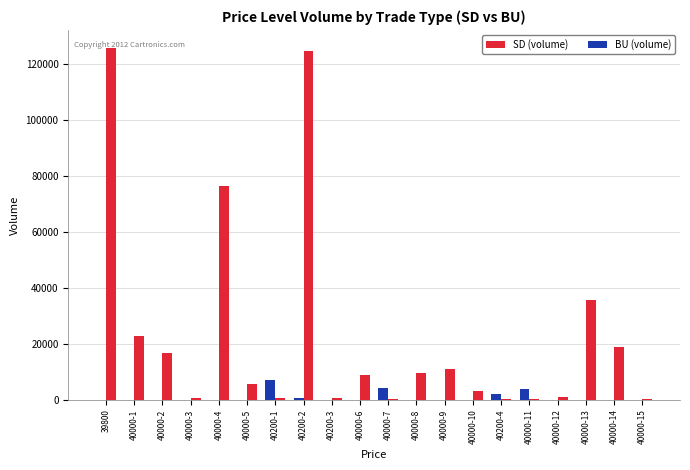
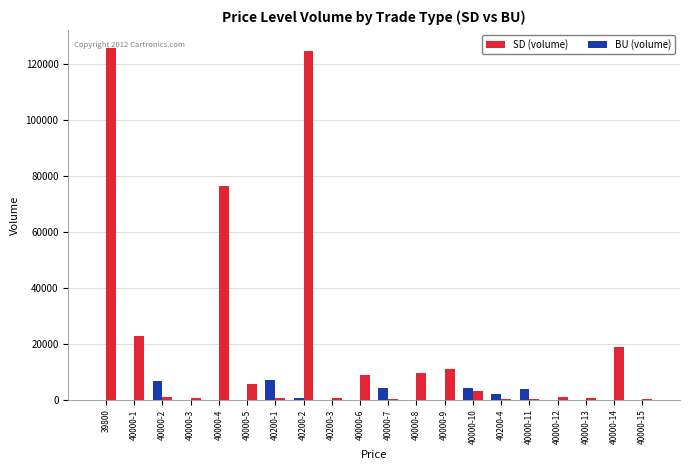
  {
    "SD (volume)": {
      "40000-1": 23000,
-     "40000-2": 17000,
+     "40000-2": 1000,
      "40000-4": 76000,
      "40000-5": 6000,
      "40200-2": 125000,
      "40000-6": 9000,
      "40000-8": 10000,
      "40000-9": 11000,
      "40000-10": 3000,
      "40000-12": 1000,
-     "40000-13": 36000,
+     "40000-13": 1000,
      "40000-14": 19000
    },
    "BU (volume)": {
      "39800": 0,
      "40000-1": 0,
-     "40000-2": 0,
+     "40000-2": 7000,
      "40000-3": 0,
      "40000-4": 0,
      "40000-5": 0,
      "40200-1": 7000,
      "40200-3": 0,
      "40000-6": 0,
      "40000-7": 4000,
      "40000-8": 0,
      "40000-9": 0,
-     "40000-10": 0,
+     "40000-10": 4000,
      "40200-4": 2000,
      "40000-11": 4000,
      "40000-12": 0,
      "40000-13": 0,
      "40000-14": 0,
      "40000-15": 0
    }
  }
